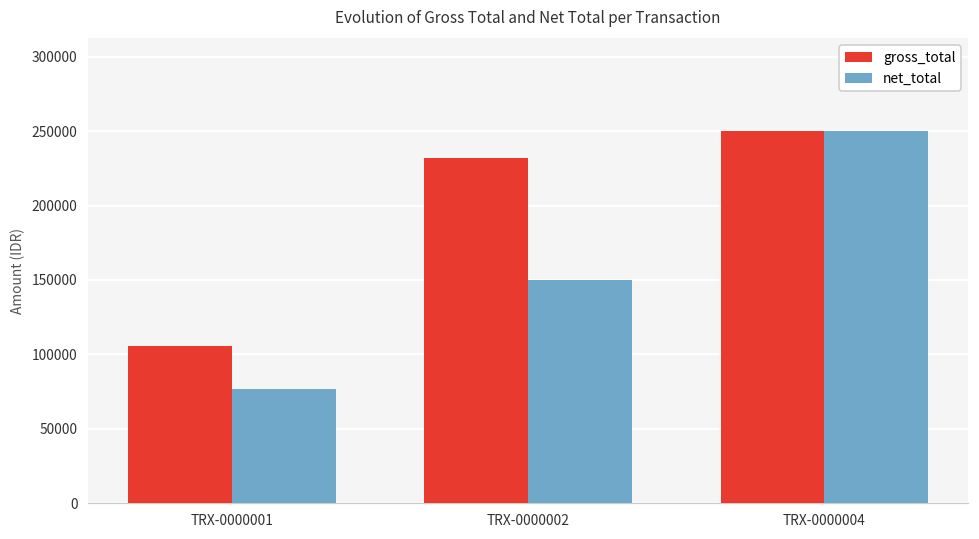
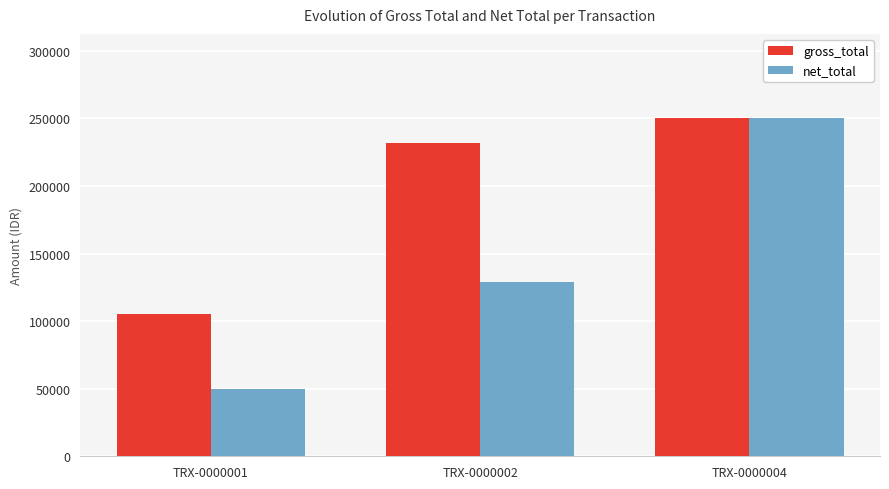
  {
    "gross_total": {
      "TRX-0000001": 106000,
      "TRX-0000002": 232000,
      "TRX-0000004": 250000
    },
    "net_total": {
-     "TRX-0000001": 77000,
-     "TRX-0000002": 150000,
+     "TRX-0000001": 50000,
+     "TRX-0000002": 129000,
      "TRX-0000004": 250000
    }
  }
